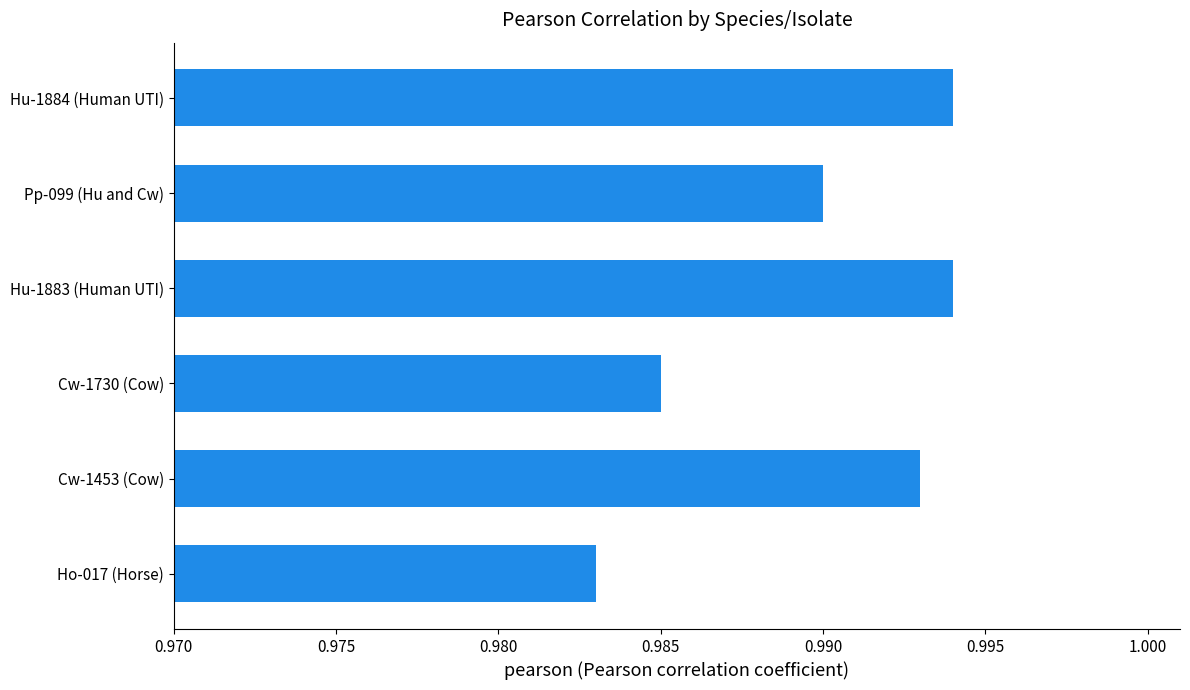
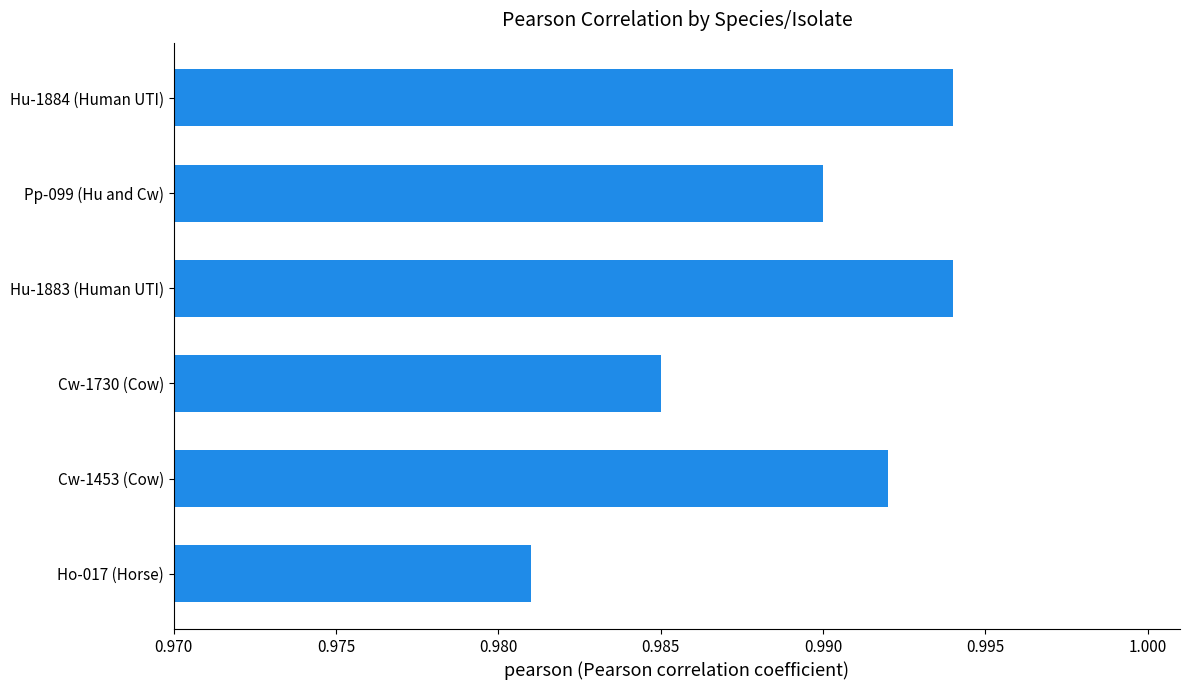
  {
    "Hu-1884 (Human UTI)": 0.994,
    "Pp-099 (Hu and Cw)": 0.990,
    "Hu-1883 (Human UTI)": 0.994,
    "Cw-1730 (Cow)": 0.985,
-   "Cw-1453 (Cow)": 0.993,
-   "Ho-017 (Horse)": 0.983
+   "Cw-1453 (Cow)": 0.992,
+   "Ho-017 (Horse)": 0.981
  }
